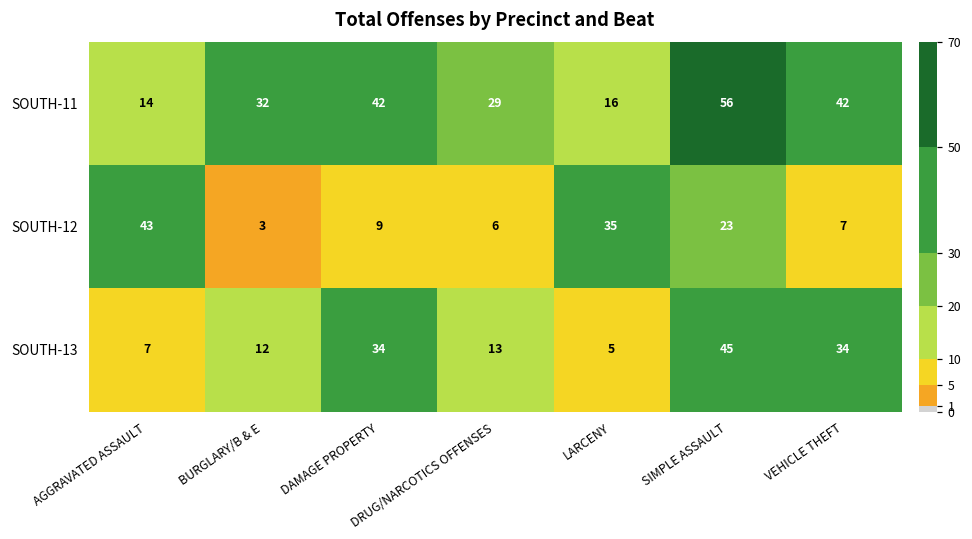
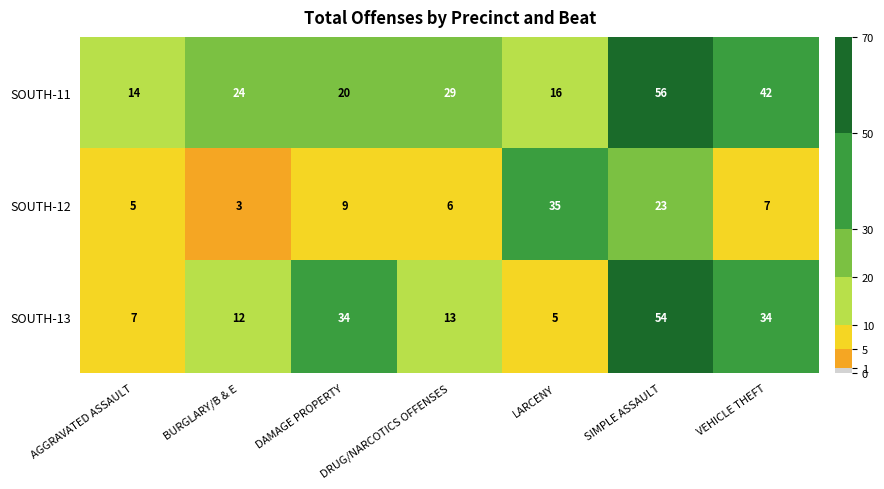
  {
    "SOUTH-11": {
      "AGGRAVATED ASSAULT": 14,
-     "BURGLARY/B & E": 32,
-     "DAMAGE PROPERTY": 42,
+     "BURGLARY/B & E": 24,
+     "DAMAGE PROPERTY": 20,
      "DRUG/NARCOTICS OFFENSES": 29,
      "LARCENY": 16,
      "SIMPLE ASSAULT": 56,
      "VEHICLE THEFT": 42
    },
    "SOUTH-12": {
-     "AGGRAVATED ASSAULT": 43,
+     "AGGRAVATED ASSAULT": 5,
      "BURGLARY/B & E": 3,
      "DAMAGE PROPERTY": 9,
      "DRUG/NARCOTICS OFFENSES": 6,
      "LARCENY": 35,
      "SIMPLE ASSAULT": 23,
      "VEHICLE THEFT": 7
    },
    "SOUTH-13": {
      "AGGRAVATED ASSAULT": 7,
      "BURGLARY/B & E": 12,
      "DAMAGE PROPERTY": 34,
      "DRUG/NARCOTICS OFFENSES": 13,
      "LARCENY": 5,
-     "SIMPLE ASSAULT": 45,
+     "SIMPLE ASSAULT": 54,
      "VEHICLE THEFT": 34
    }
  }
